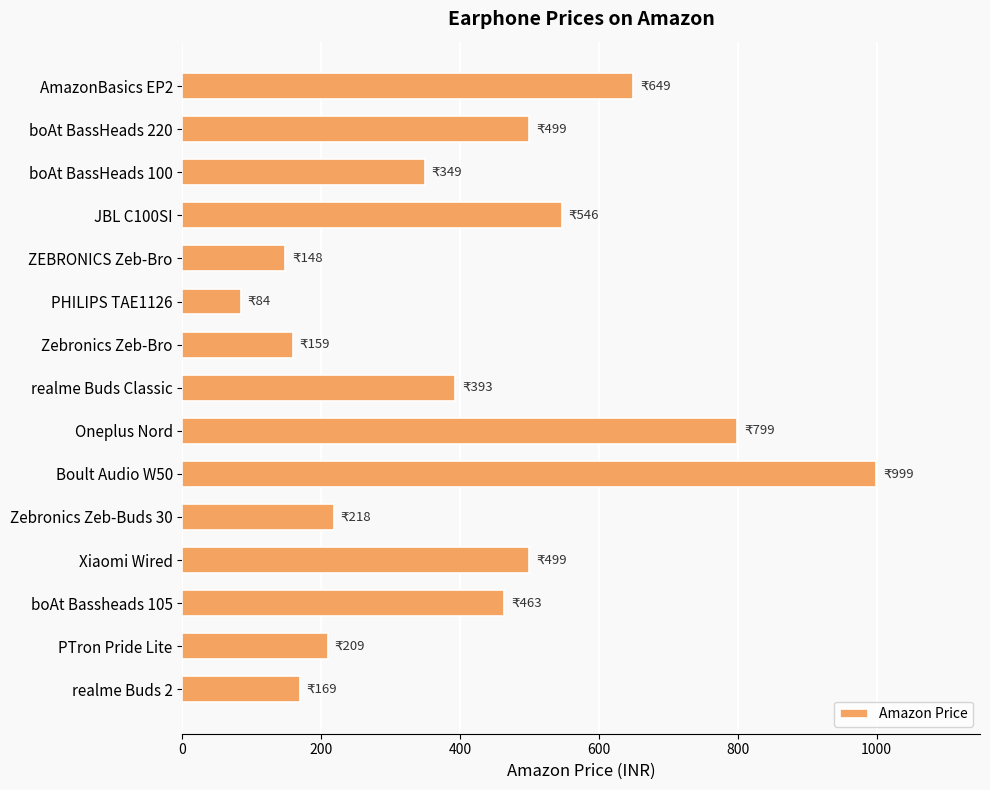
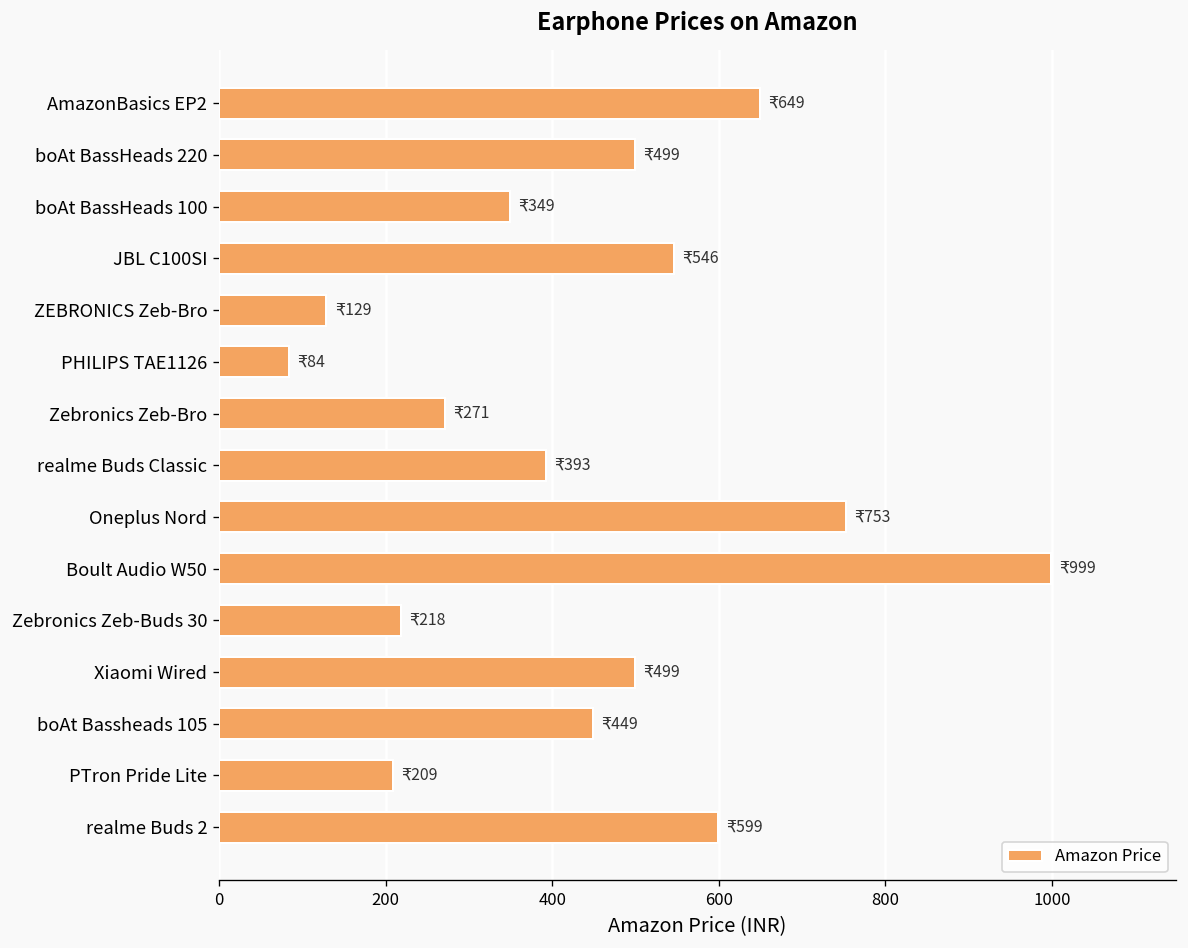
  {
    "AmazonBasics EP2": 649,
    "boAt BassHeads 220": 499,
    "boAt BassHeads 100": 349,
    "JBL C100SI": 546,
-   "ZEBRONICS Zeb-Bro": 148,
+   "ZEBRONICS Zeb-Bro": 129,
    "PHILIPS TAE1126": 84,
-   "Zebronics Zeb-Bro": 159,
+   "Zebronics Zeb-Bro": 271,
    "realme Buds Classic": 393,
-   "Oneplus Nord": 799,
+   "Oneplus Nord": 753,
    "Boult Audio W50": 999,
    "Zebronics Zeb-Buds 30": 218,
    "Xiaomi Wired": 499,
-   "boAt Bassheads 105": 463,
+   "boAt Bassheads 105": 449,
    "PTron Pride Lite": 209,
-   "realme Buds 2": 169
+   "realme Buds 2": 599
  }
